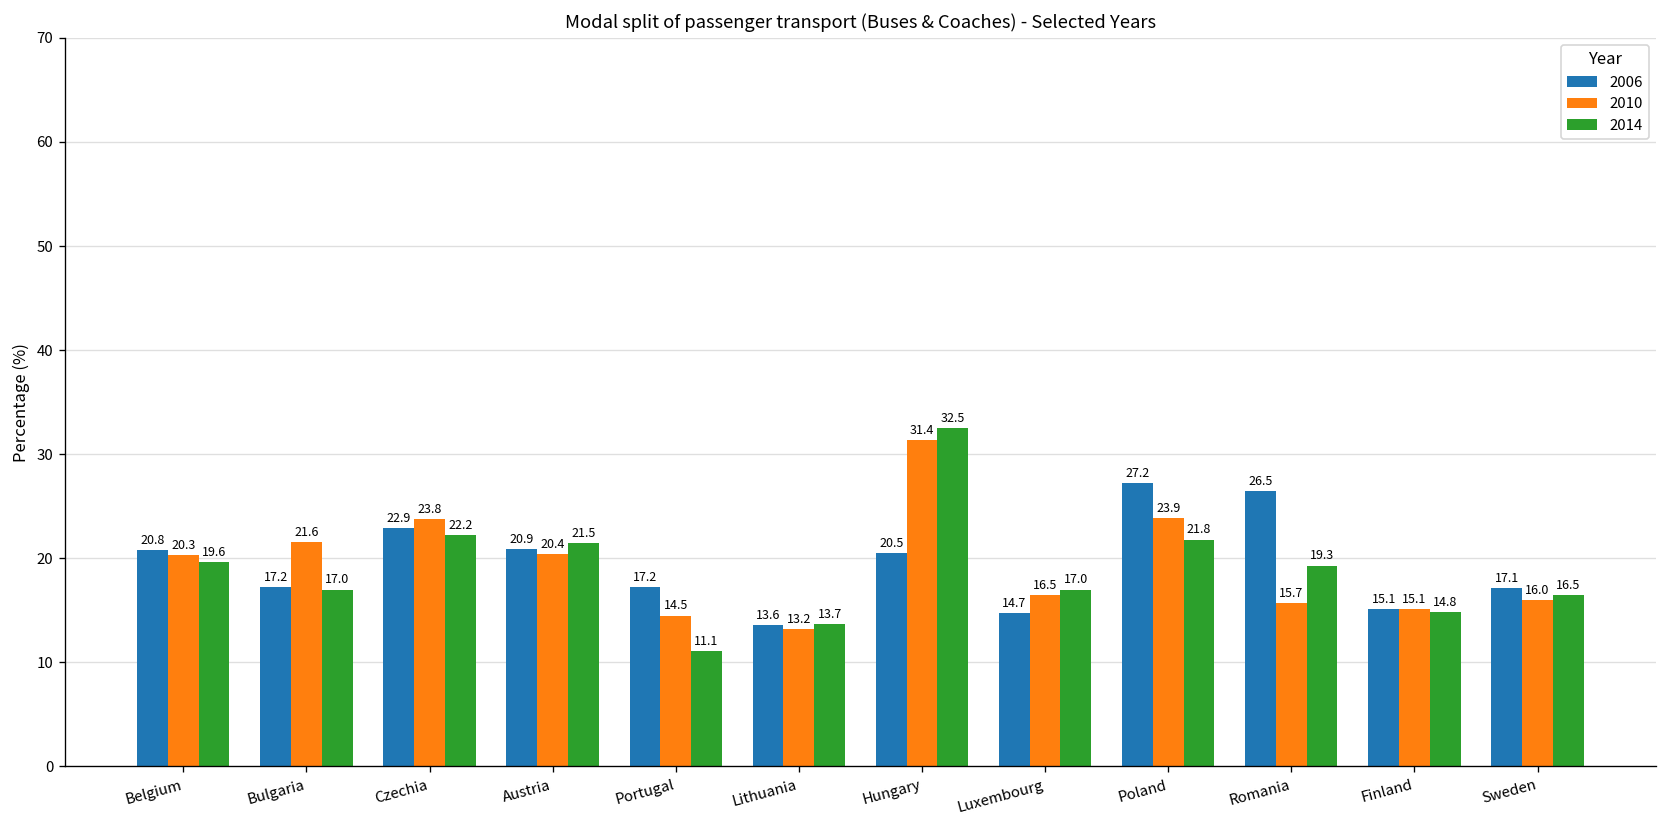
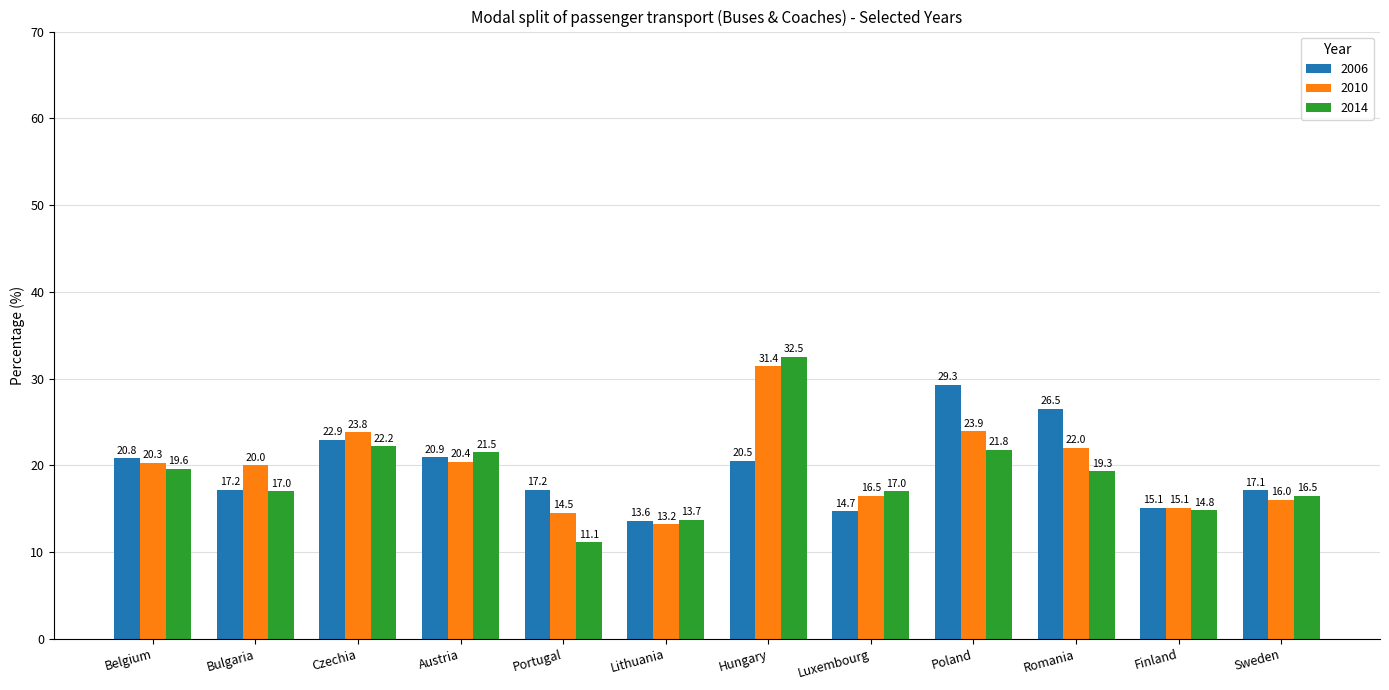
  {
    "2006": {
      "Belgium": 20.8,
      "Bulgaria": 17.2,
      "Czechia": 22.9,
      "Austria": 20.9,
      "Portugal": 17.2,
      "Lithuania": 13.6,
      "Hungary": 20.5,
      "Luxembourg": 14.7,
-     "Poland": 27.2,
+     "Poland": 29.3,
      "Romania": 26.5,
      "Finland": 15.1,
      "Sweden": 17.1
    },
    "2010": {
      "Belgium": 20.3,
-     "Bulgaria": 21.6,
+     "Bulgaria": 20.0,
      "Czechia": 23.8,
      "Austria": 20.4,
      "Portugal": 14.5,
      "Lithuania": 13.2,
      "Hungary": 31.4,
      "Luxembourg": 16.5,
      "Poland": 23.9,
-     "Romania": 15.7,
+     "Romania": 22.0,
      "Finland": 15.1,
      "Sweden": 16.0
    },
    "2014": {
      "Belgium": 19.6,
      "Bulgaria": 17.0,
      "Czechia": 22.2,
      "Austria": 21.5,
      "Portugal": 11.1,
      "Lithuania": 13.7,
      "Hungary": 32.5,
      "Luxembourg": 17.0,
      "Poland": 21.8,
      "Romania": 19.3,
      "Finland": 14.8,
      "Sweden": 16.5
    }
  }
